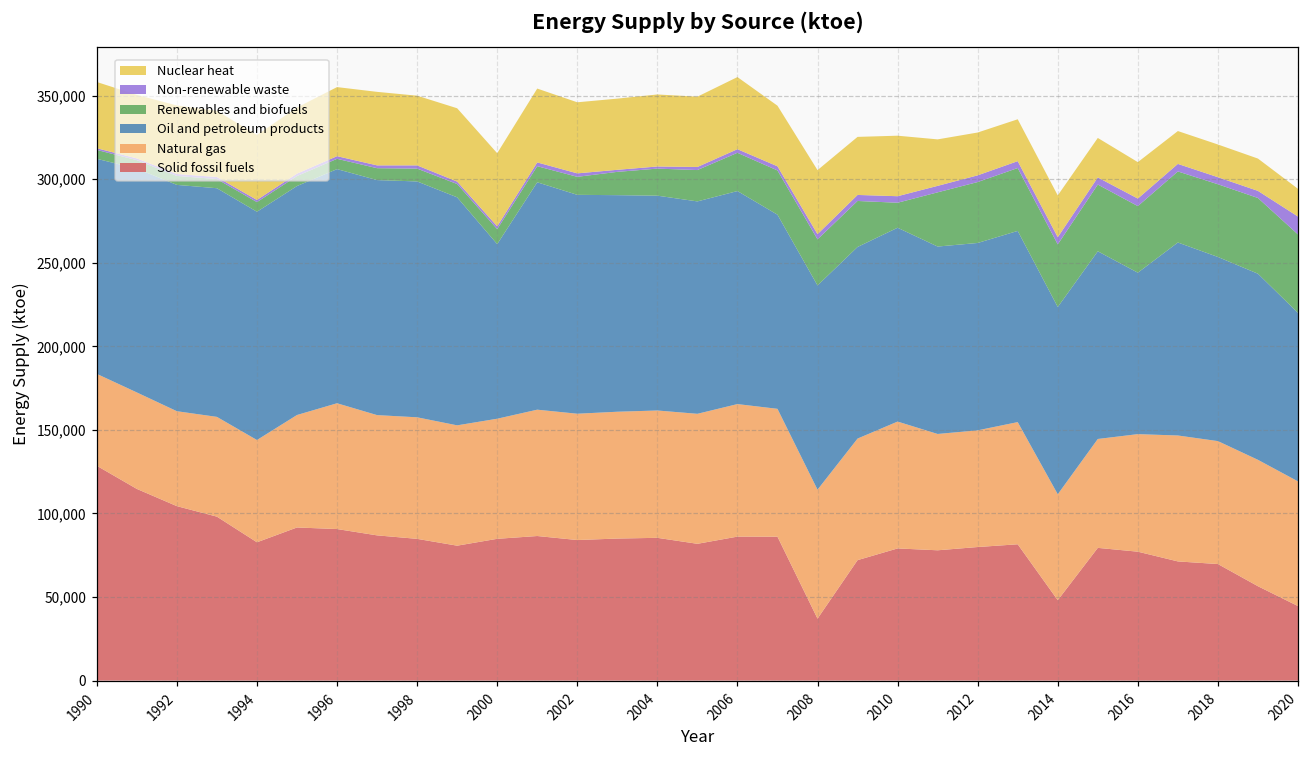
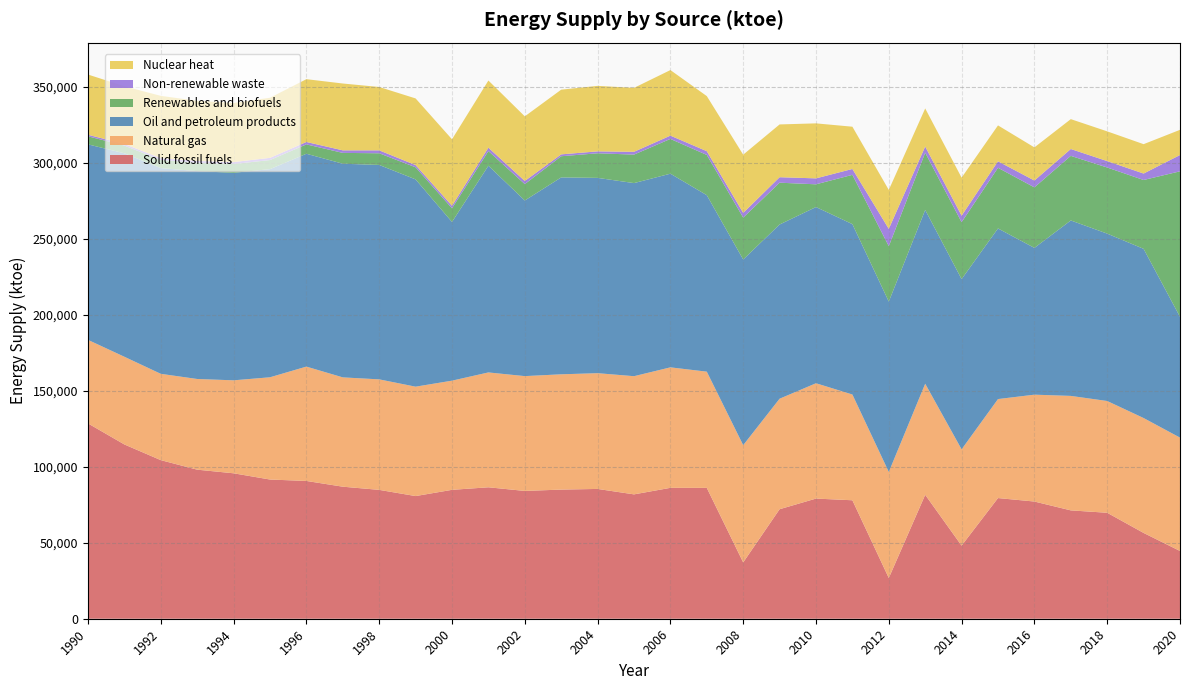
  {
    "Solid fossil fuels": {
      "1990": "129,000",
      "1992": "104,000",
-     "1994": "83,000",
+     "1994": "96,000",
      "1996": "91,000",
      "1998": "85,000",
      "2000": "85,000",
      "2002": "84,000",
      "2004": "85,000",
      "2006": "86,000",
      "2008": "37,000",
      "2010": "79,000",
-     "2012": "80,000",
+     "2012": "27,000",
      "2014": "48,000",
      "2016": "77,000",
      "2018": "70,000",
      "2020": "45,000"
    },
    "Oil and petroleum products": {
      "1990": "129,000",
      "1994": "137,000",
      "1996": "140,000",
      "1998": "141,000",
      "2000": "104,000",
-     "2002": "131,000",
+     "2002": "116,000",
      "2004": "129,000",
      "2006": "127,000",
      "2008": "122,000",
      "2010": "116,000",
      "2012": "112,000",
      "2014": "112,000",
      "2016": "97,000",
      "2018": "110,000",
-     "2020": "101,000"
+     "2020": "79,000"
    },
    "Renewables and biofuels": {
      "1998": "8,000",
      "2002": "11,000",
      "2006": "23,000",
      "2008": "28,000",
      "2010": "15,000",
      "2012": "36,000",
      "2014": "37,000",
      "2016": "40,000",
      "2018": "44,000",
-     "2020": "47,000"
+     "2020": "96,000"
    },
    "Non-renewable waste": {
      "1998": "2,000",
      "2002": "2,000",
      "2006": "2,000",
      "2008": "3,000",
      "2010": "4,000",
-     "2012": "4,000",
+     "2012": "11,000",
      "2014": "4,000",
      "2016": "5,000",
      "2018": "4,000",
      "2020": "11,000"
    }
  }
